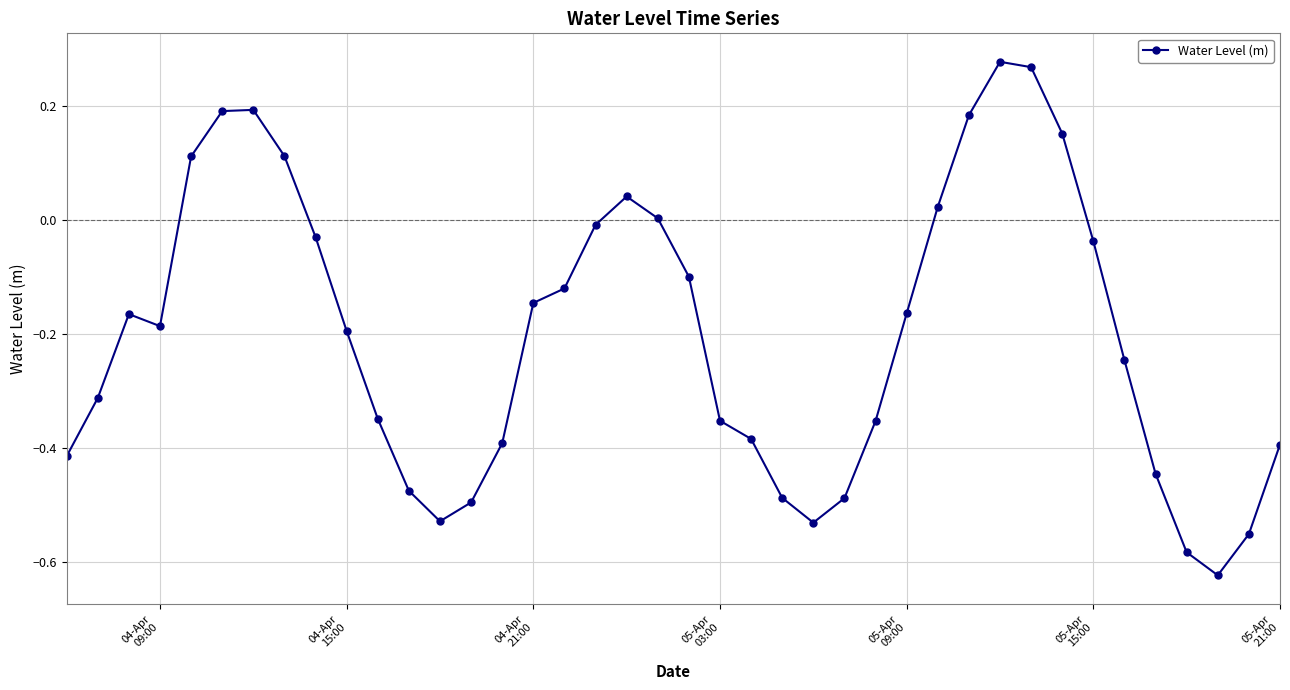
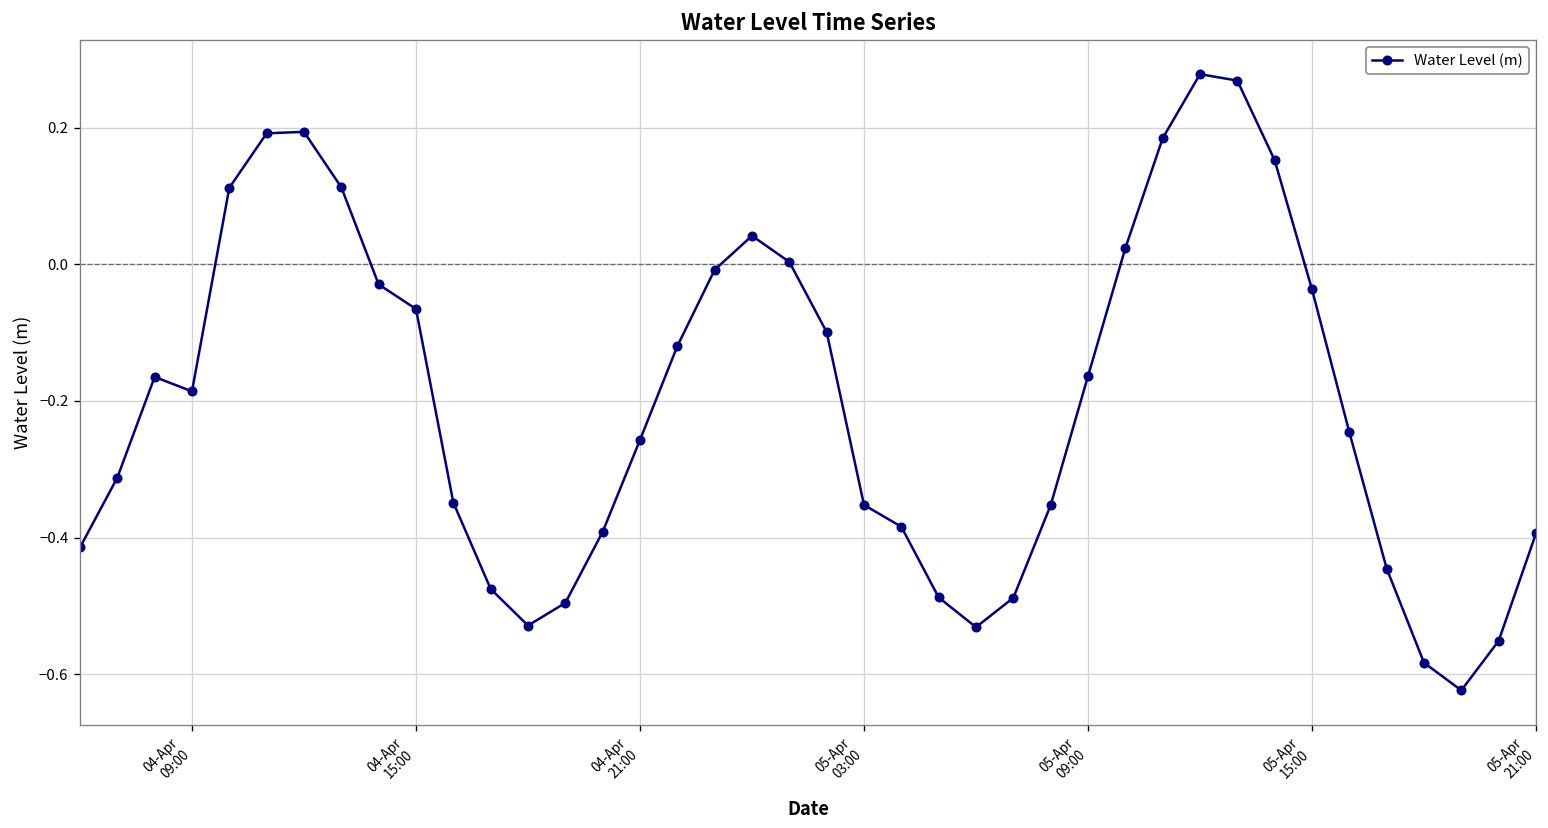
  {
    "04-Apr 09:00": -0.19,
-   "04-Apr 15:00": -0.19,
-   "04-Apr 21:00": -0.15,
+   "04-Apr 15:00": -0.07,
+   "04-Apr 21:00": -0.26,
    "05-Apr 03:00": -0.35,
    "05-Apr 09:00": -0.16,
    "05-Apr 15:00": -0.04,
    "05-Apr 21:00": -0.39
  }
